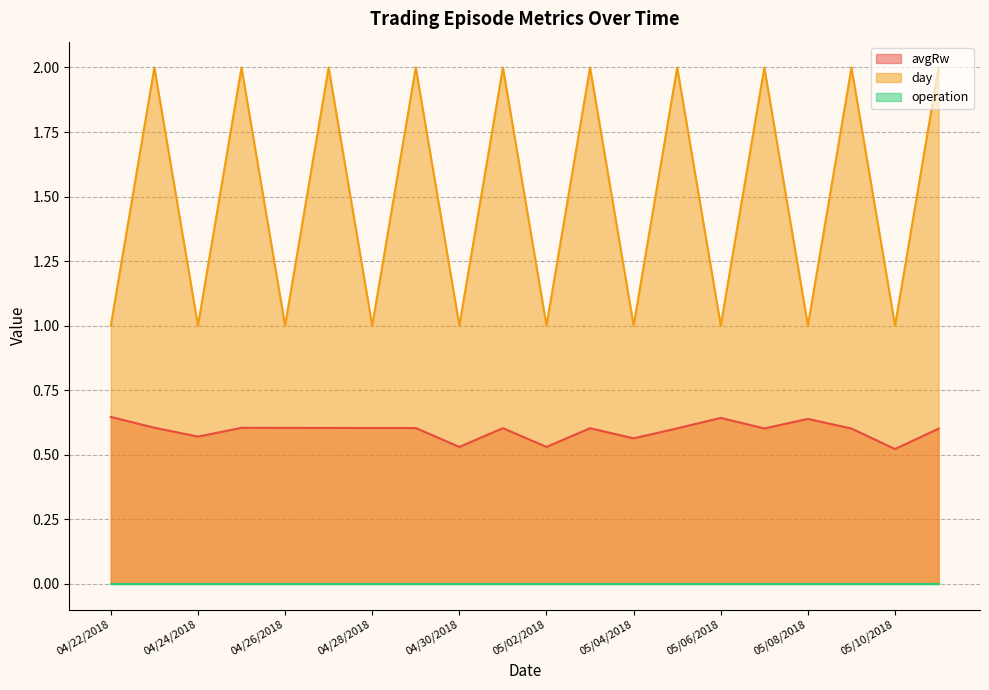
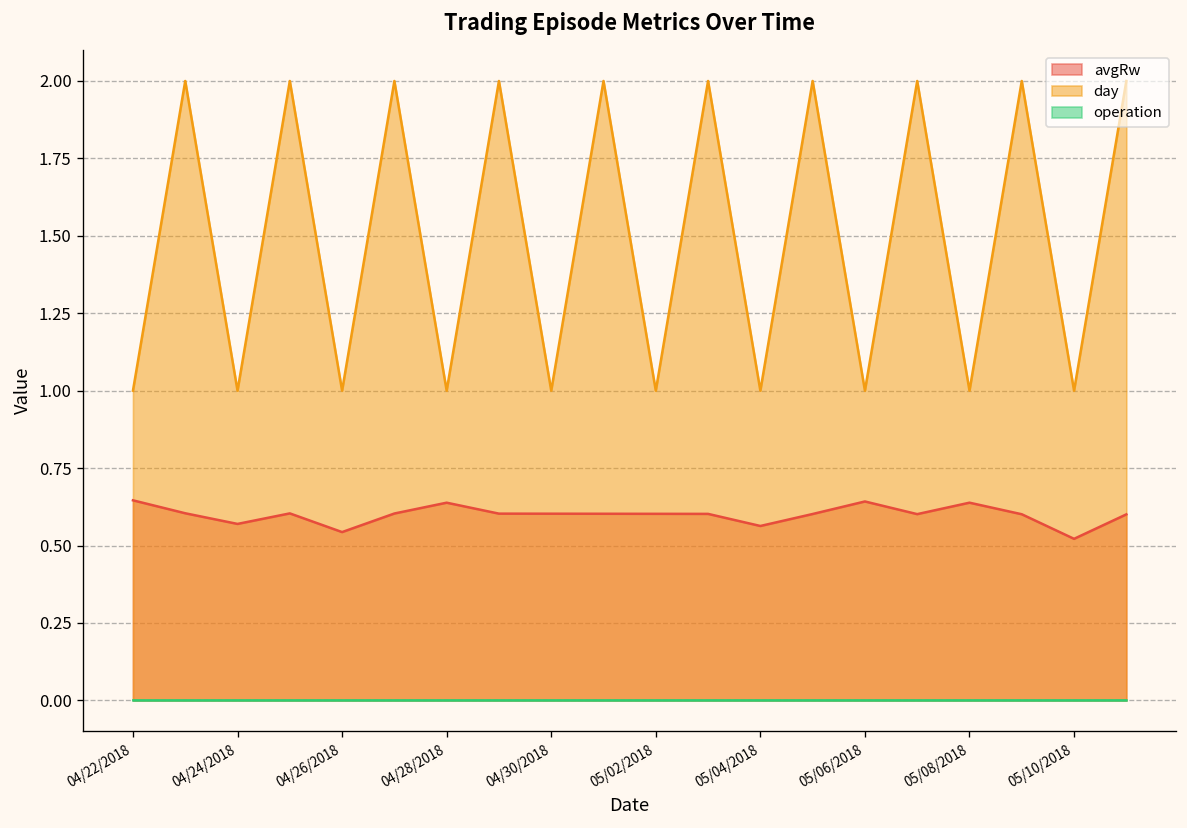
  {
    "avgRw": {
      "04/22/2018": 0.65,
      "04/24/2018": 0.57,
-     "04/26/2018": 0.60,
-     "04/28/2018": 0.60,
-     "04/30/2018": 0.53,
-     "05/02/2018": 0.53,
+     "04/26/2018": 0.54,
+     "04/28/2018": 0.64,
+     "04/30/2018": 0.60,
+     "05/02/2018": 0.60,
      "05/04/2018": 0.56,
      "05/06/2018": 0.64,
      "05/08/2018": 0.64,
      "05/10/2018": 0.52
    },
    "day": {
      "04/22/2018": 1.00,
      "04/24/2018": 1.00,
      "04/26/2018": 1.00,
      "04/28/2018": 1.00,
      "04/30/2018": 1.00,
      "05/02/2018": 1.00,
      "05/04/2018": 1.00,
      "05/06/2018": 1.00,
      "05/08/2018": 1.00,
      "05/10/2018": 1.00
    },
    "operation": {
      "04/22/2018": 0.00,
      "04/24/2018": 0.00,
      "04/26/2018": 0.00,
      "04/28/2018": 0.00,
      "04/30/2018": 0.00,
      "05/02/2018": 0.00,
      "05/04/2018": 0.00,
      "05/06/2018": 0.00,
      "05/08/2018": 0.00,
      "05/10/2018": 0.00
    }
  }
